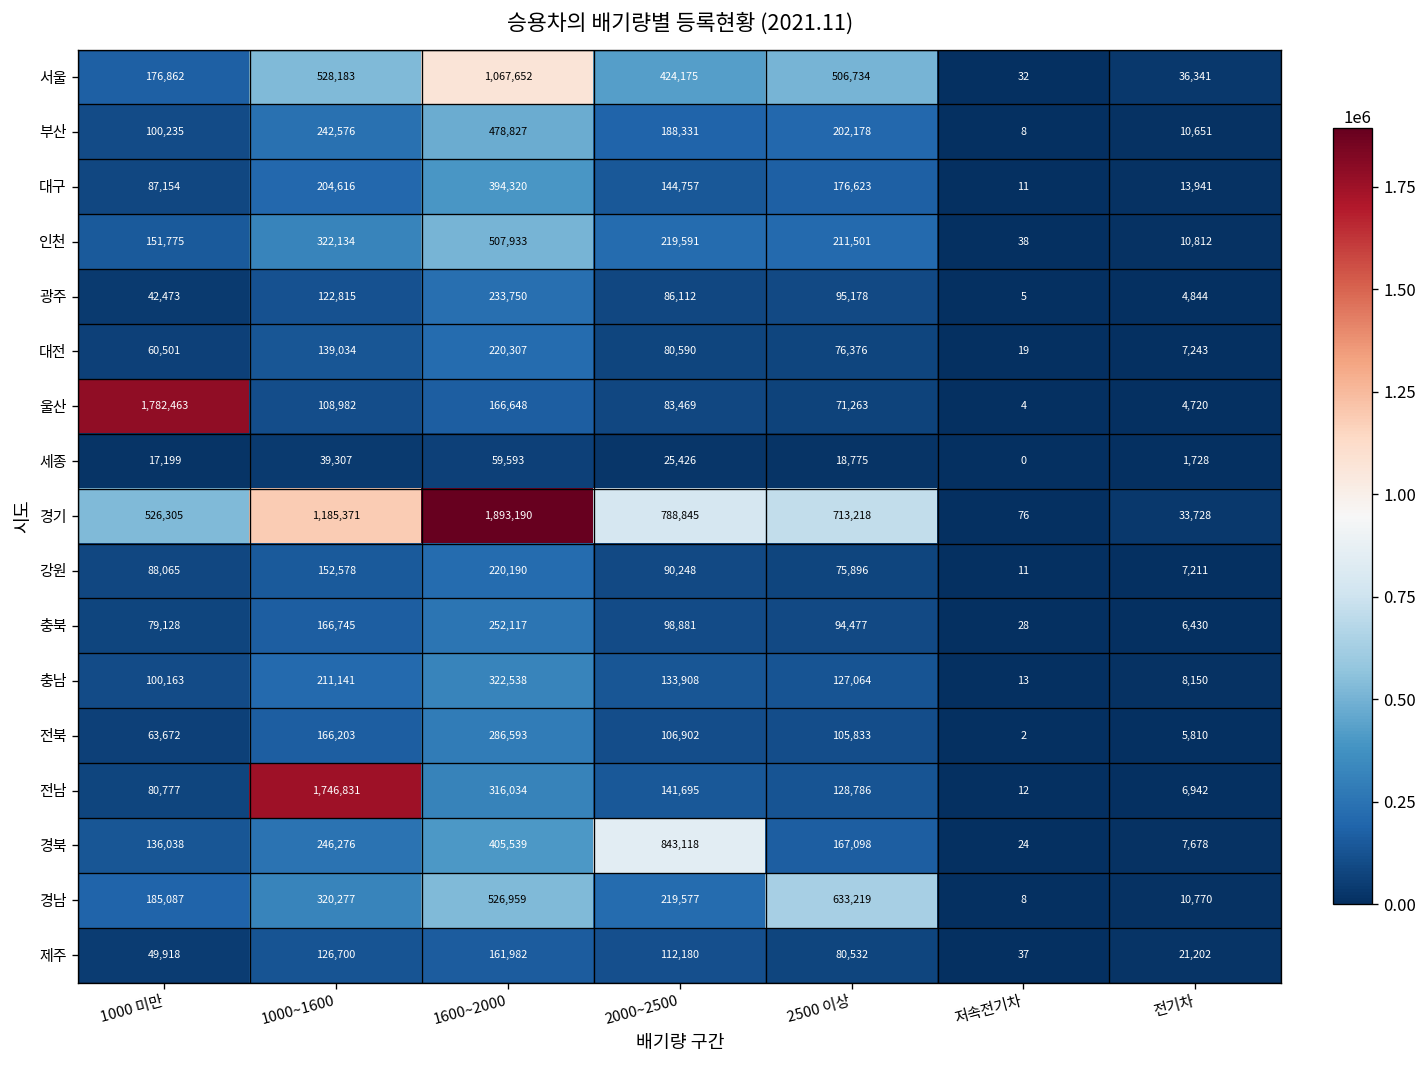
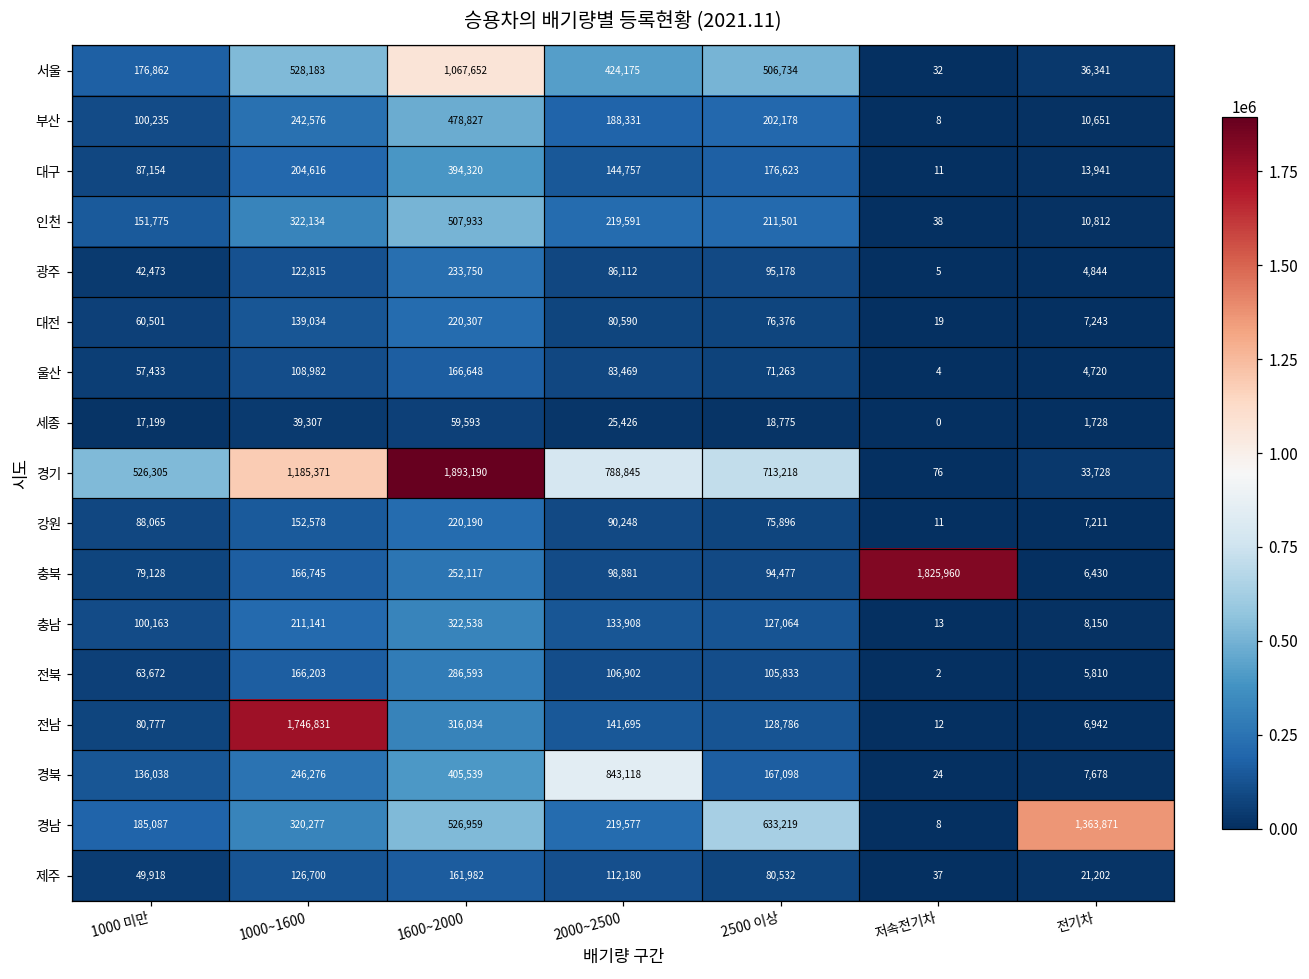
  {
    "서울": {
      "1000 미만": "176,862",
      "1000~1600": "528,183",
      "1600~2000": "1,067,652",
      "2000~2500": "424,175",
      "2500 이상": "506,734",
      "저속전기차": "32",
      "전기차": "36,341"
    },
    "부산": {
      "1000 미만": "100,235",
      "1000~1600": "242,576",
      "1600~2000": "478,827",
      "2000~2500": "188,331",
      "2500 이상": "202,178",
      "저속전기차": "8",
      "전기차": "10,651"
    },
    "대구": {
      "1000 미만": "87,154",
      "1000~1600": "204,616",
      "1600~2000": "394,320",
      "2000~2500": "144,757",
      "2500 이상": "176,623",
      "저속전기차": "11",
      "전기차": "13,941"
    },
    "인천": {
      "1000 미만": "151,775",
      "1000~1600": "322,134",
      "1600~2000": "507,933",
      "2000~2500": "219,591",
      "2500 이상": "211,501",
      "저속전기차": "38",
      "전기차": "10,812"
    },
    "광주": {
      "1000 미만": "42,473",
      "1000~1600": "122,815",
      "1600~2000": "233,750",
      "2000~2500": "86,112",
      "2500 이상": "95,178",
      "저속전기차": "5",
      "전기차": "4,844"
    },
    "대전": {
      "1000 미만": "60,501",
      "1000~1600": "139,034",
      "1600~2000": "220,307",
      "2000~2500": "80,590",
      "2500 이상": "76,376",
      "저속전기차": "19",
      "전기차": "7,243"
    },
    "울산": {
-     "1000 미만": "1,782,463",
+     "1000 미만": "57,433",
      "1000~1600": "108,982",
      "1600~2000": "166,648",
      "2000~2500": "83,469",
      "2500 이상": "71,263",
      "저속전기차": "4",
      "전기차": "4,720"
    },
    "세종": {
      "1000 미만": "17,199",
      "1000~1600": "39,307",
      "1600~2000": "59,593",
      "2000~2500": "25,426",
      "2500 이상": "18,775",
      "저속전기차": "0",
      "전기차": "1,728"
    },
    "경기": {
      "1000 미만": "526,305",
      "1000~1600": "1,185,371",
      "1600~2000": "1,893,190",
      "2000~2500": "788,845",
      "2500 이상": "713,218",
      "저속전기차": "76",
      "전기차": "33,728"
    },
    "강원": {
      "1000 미만": "88,065",
      "1000~1600": "152,578",
      "1600~2000": "220,190",
      "2000~2500": "90,248",
      "2500 이상": "75,896",
      "저속전기차": "11",
      "전기차": "7,211"
    },
    "충북": {
      "1000 미만": "79,128",
      "1000~1600": "166,745",
      "1600~2000": "252,117",
      "2000~2500": "98,881",
      "2500 이상": "94,477",
-     "저속전기차": "28",
+     "저속전기차": "1,825,960",
      "전기차": "6,430"
    },
    "충남": {
      "1000 미만": "100,163",
      "1000~1600": "211,141",
      "1600~2000": "322,538",
      "2000~2500": "133,908",
      "2500 이상": "127,064",
      "저속전기차": "13",
      "전기차": "8,150"
    },
    "전북": {
      "1000 미만": "63,672",
      "1000~1600": "166,203",
      "1600~2000": "286,593",
      "2000~2500": "106,902",
      "2500 이상": "105,833",
      "저속전기차": "2",
      "전기차": "5,810"
    },
    "전남": {
      "1000 미만": "80,777",
      "1000~1600": "1,746,831",
      "1600~2000": "316,034",
      "2000~2500": "141,695",
      "2500 이상": "128,786",
      "저속전기차": "12",
      "전기차": "6,942"
    },
    "경북": {
      "1000 미만": "136,038",
      "1000~1600": "246,276",
      "1600~2000": "405,539",
      "2000~2500": "843,118",
      "2500 이상": "167,098",
      "저속전기차": "24",
      "전기차": "7,678"
    },
    "경남": {
      "1000 미만": "185,087",
      "1000~1600": "320,277",
      "1600~2000": "526,959",
      "2000~2500": "219,577",
      "2500 이상": "633,219",
      "저속전기차": "8",
-     "전기차": "10,770"
+     "전기차": "1,363,871"
    },
    "제주": {
      "1000 미만": "49,918",
      "1000~1600": "126,700",
      "1600~2000": "161,982",
      "2000~2500": "112,180",
      "2500 이상": "80,532",
      "저속전기차": "37",
      "전기차": "21,202"
    }
  }
